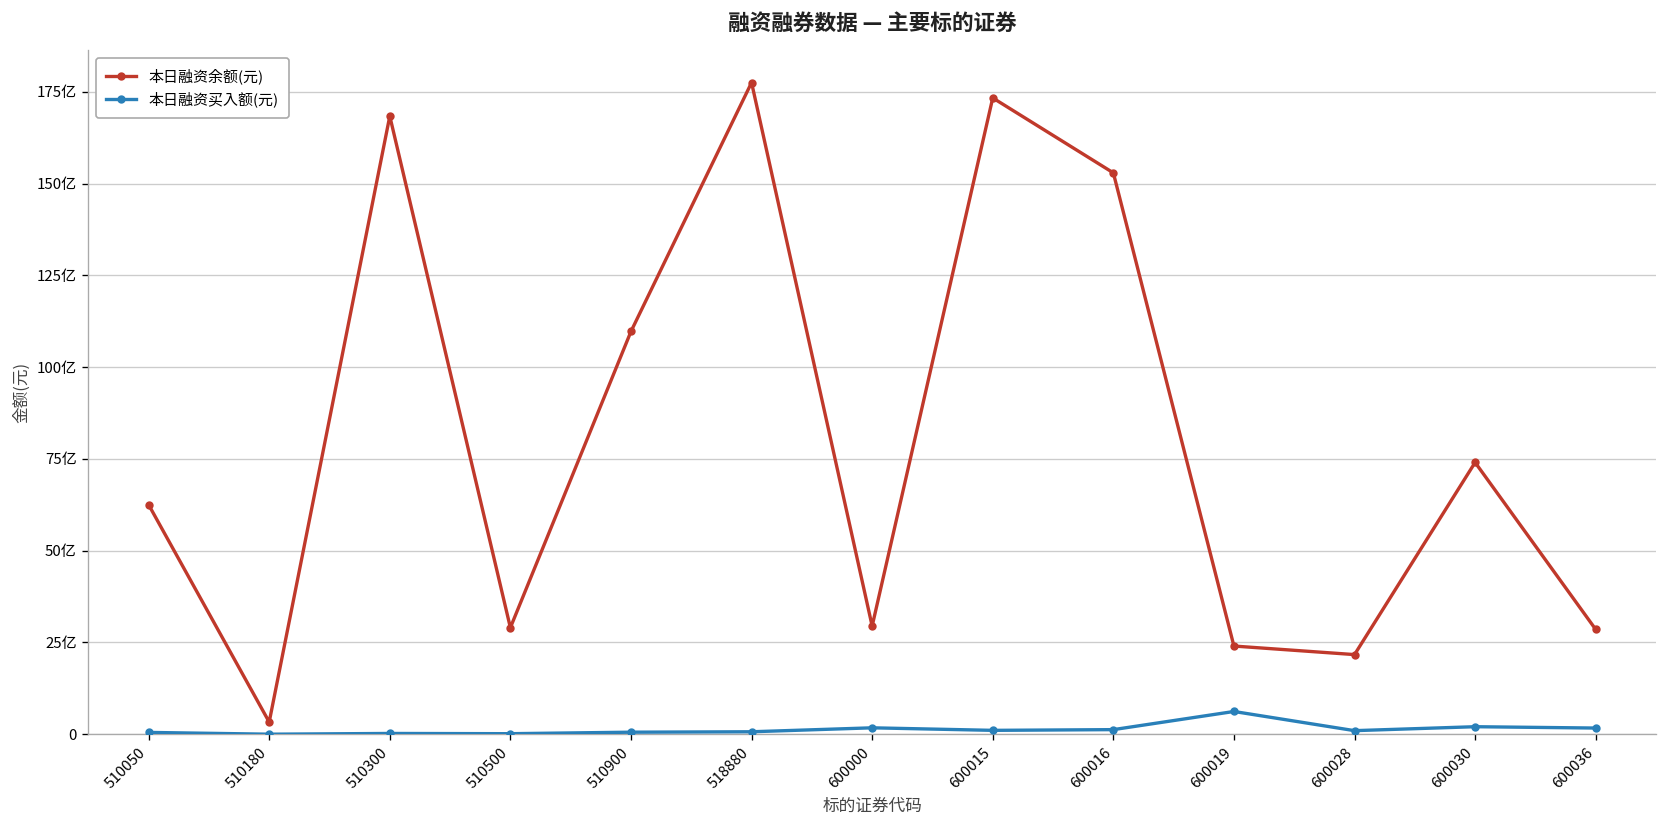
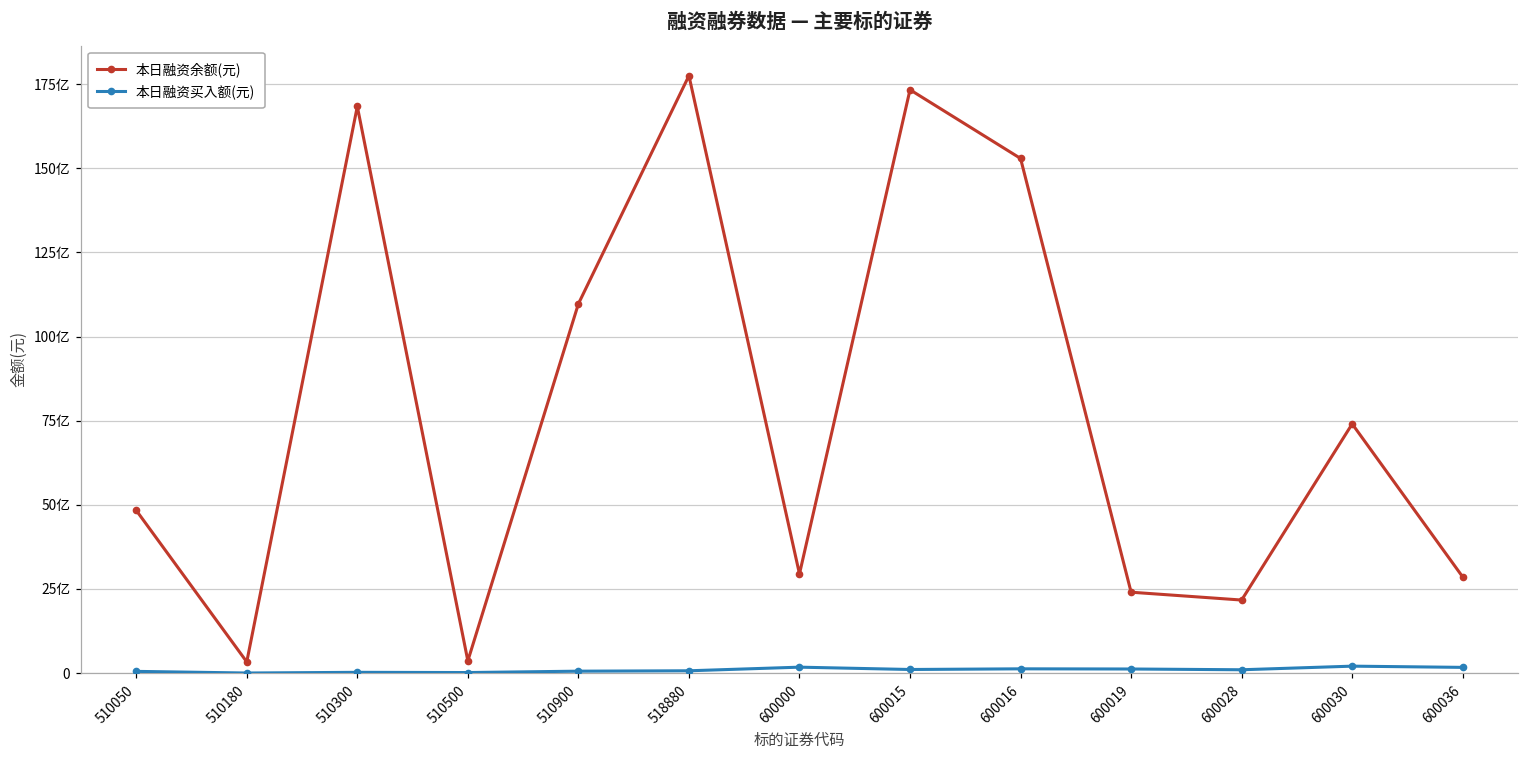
  {
    "本日融资余额(元)": {
-     "510050": "63亿",
+     "510050": "48亿",
      "510180": "3亿",
      "510300": "168亿",
-     "510500": "29亿",
+     "510500": "4亿",
      "510900": "110亿",
      "518880": "178亿",
      "600000": "29亿",
      "600015": "173亿",
      "600016": "153亿",
      "600019": "24亿",
      "600028": "22亿",
      "600030": "74亿",
      "600036": "29亿"
    },
    "本日融资买入额(元)": {
      "510050": "0亿",
      "510180": "0亿",
      "510300": "0亿",
      "510500": "0亿",
      "510900": "1亿",
      "518880": "1亿",
      "600000": "2亿",
      "600015": "1亿",
      "600016": "1亿",
-     "600019": "6亿",
+     "600019": "1亿",
      "600028": "1亿",
      "600030": "2亿",
      "600036": "2亿"
    }
  }
